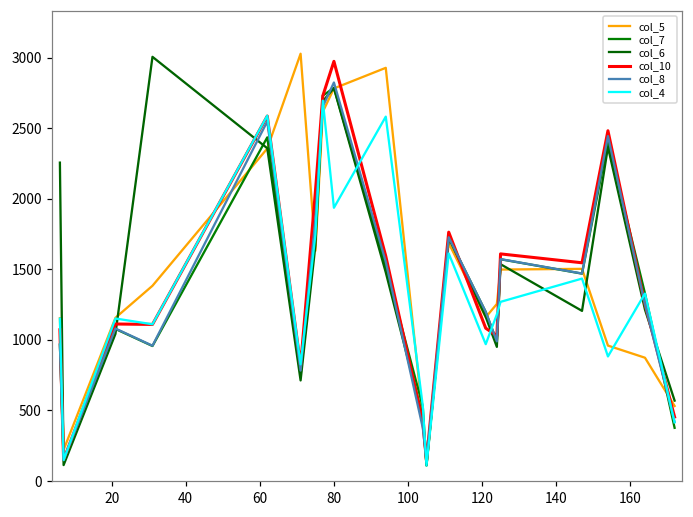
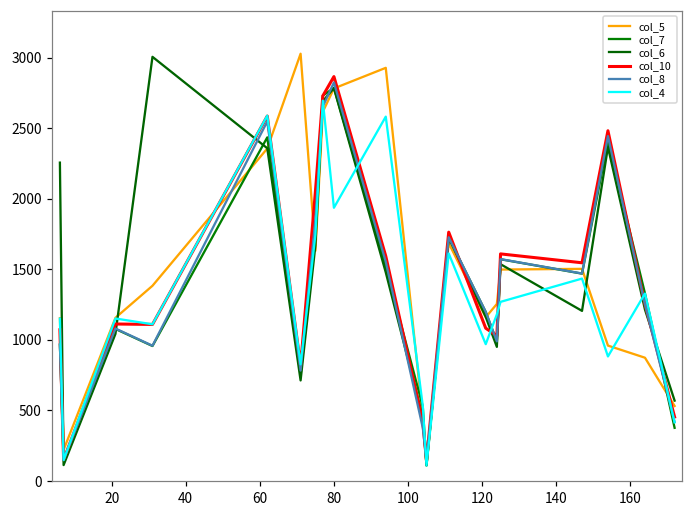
  {
    "col_10": {
-     "80": 2980
+     "80": 2870
    },
    "col_8": {
      "80": 2830
    },
    "col_4": {
      "80": 1940
    }
  }
